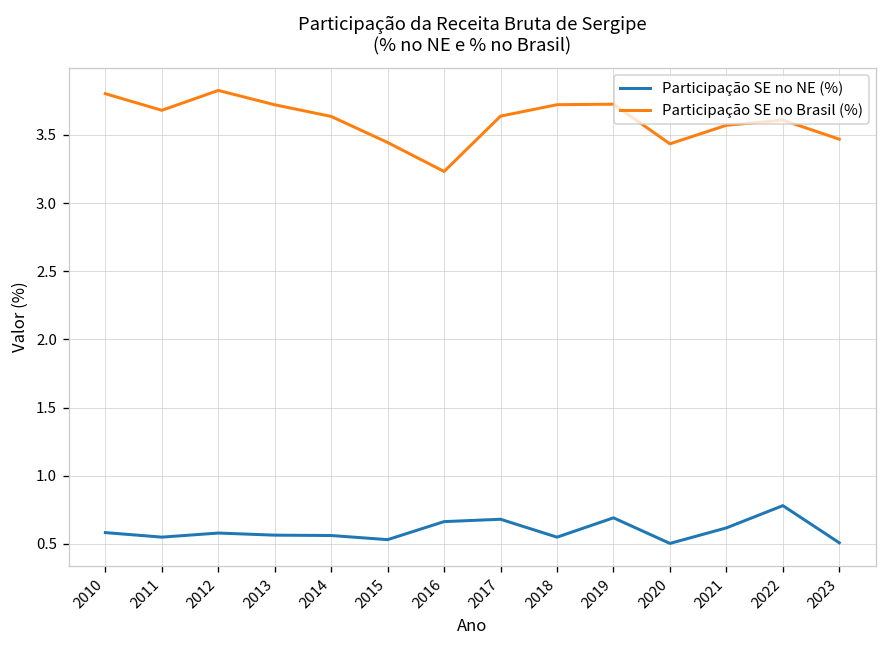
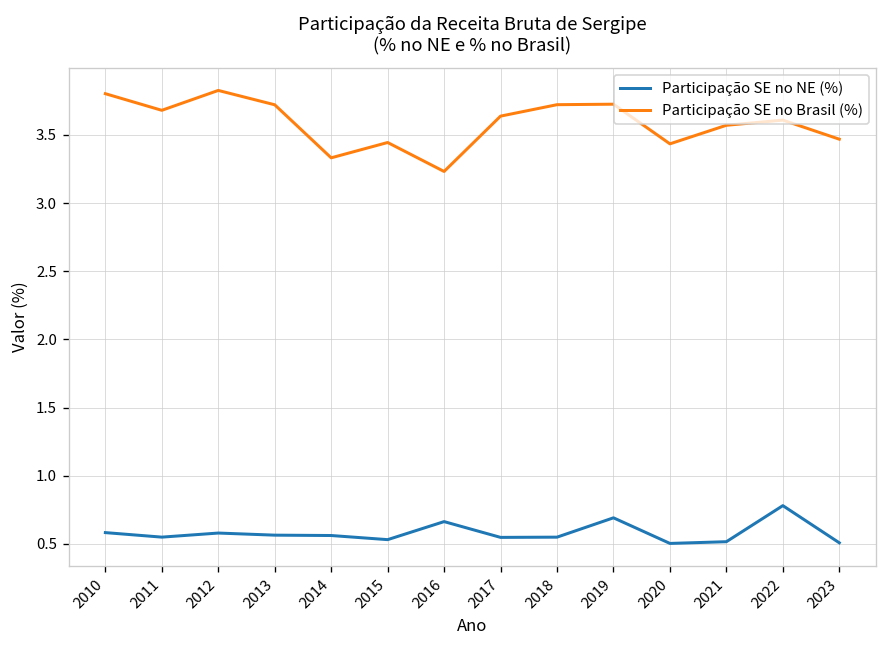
  {
    "Participação SE no NE (%)": {
      "2010": 0.58,
      "2011": 0.55,
      "2012": 0.58,
      "2013": 0.56,
      "2014": 0.56,
      "2015": 0.53,
      "2016": 0.66,
-     "2017": 0.68,
+     "2017": 0.55,
      "2018": 0.55,
      "2019": 0.69,
      "2020": 0.50,
-     "2021": 0.62,
+     "2021": 0.52,
      "2022": 0.78,
      "2023": 0.51
    },
    "Participação SE no Brasil (%)": {
      "2010": 3.80,
      "2011": 3.68,
      "2012": 3.83,
      "2013": 3.72,
-     "2014": 3.64,
+     "2014": 3.33,
      "2015": 3.44,
      "2016": 3.23,
      "2017": 3.64,
      "2018": 3.72,
      "2019": 3.73,
      "2020": 3.43,
      "2023": 3.47
    }
  }
